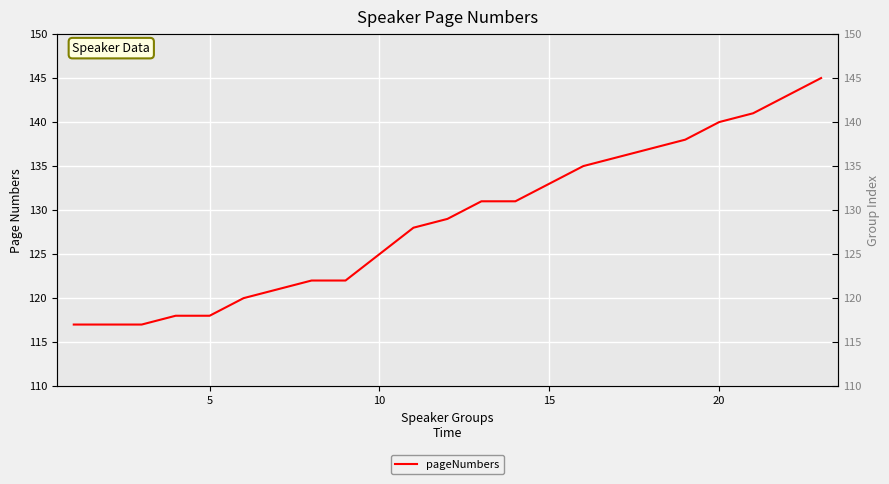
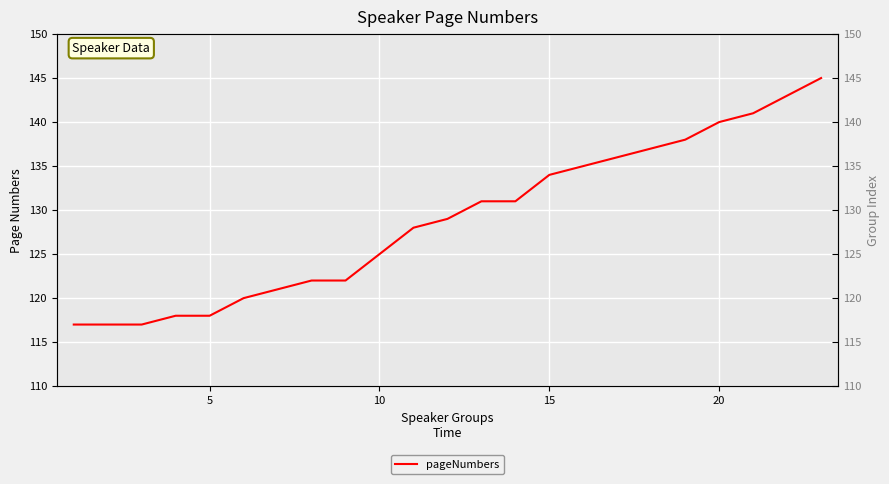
  {
    "5": 118,
    "10": 125,
-   "15": 133,
+   "15": 134,
    "20": 140
  }
